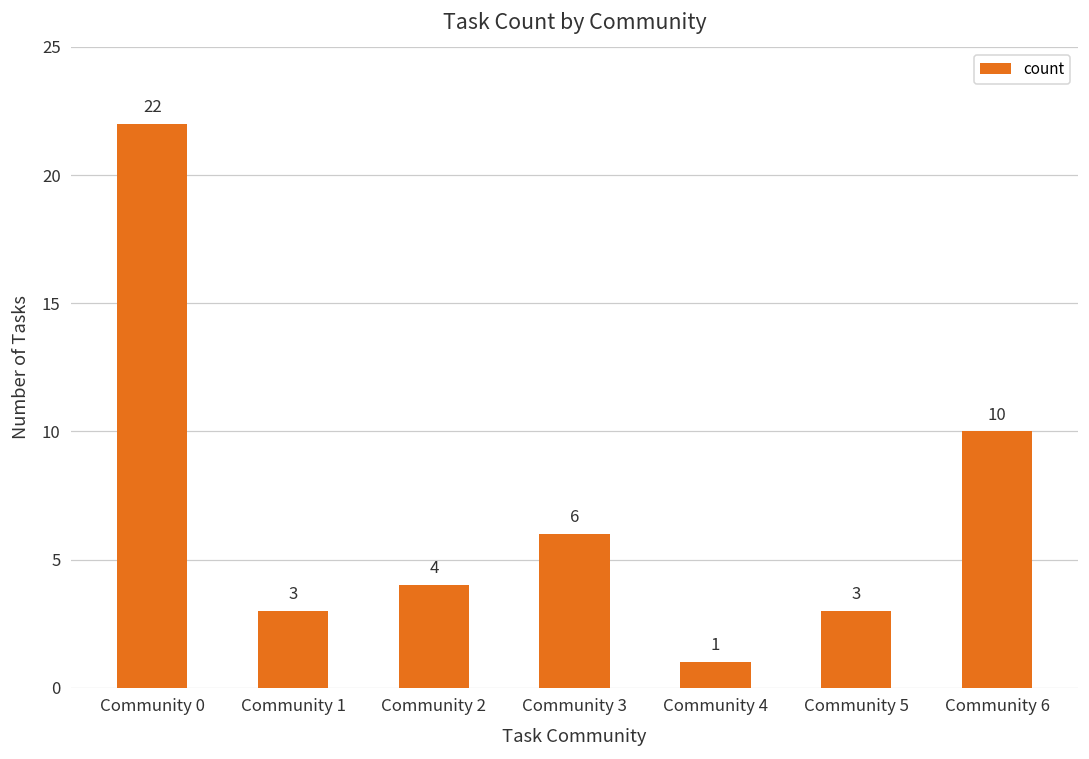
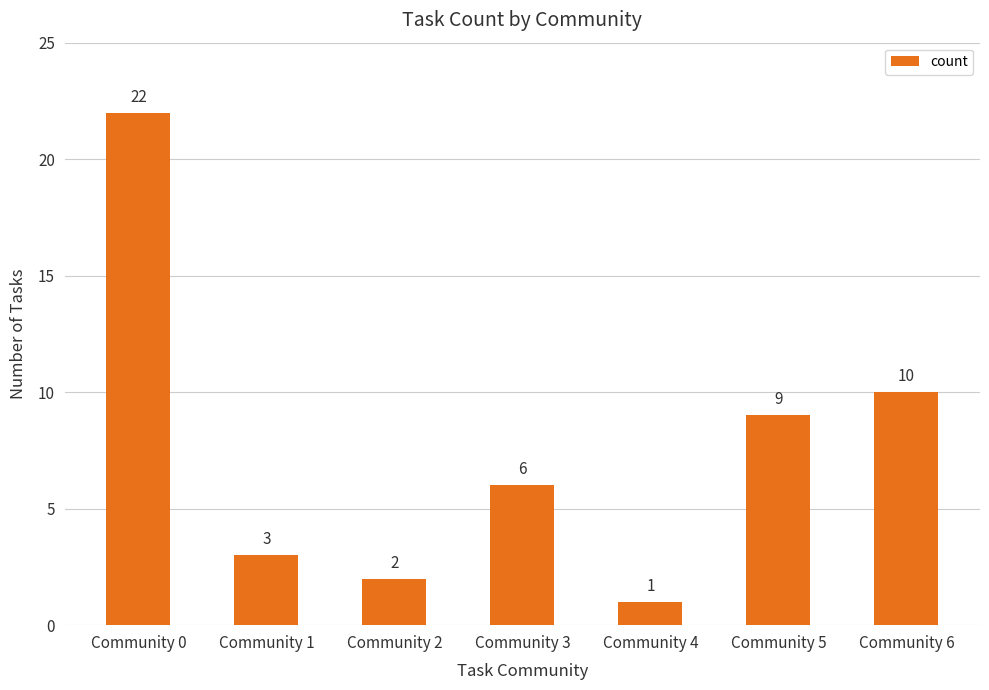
  {
    "Community 0": 22,
    "Community 1": 3,
-   "Community 2": 4,
+   "Community 2": 2,
    "Community 3": 6,
    "Community 4": 1,
-   "Community 5": 3,
+   "Community 5": 9,
    "Community 6": 10
  }
